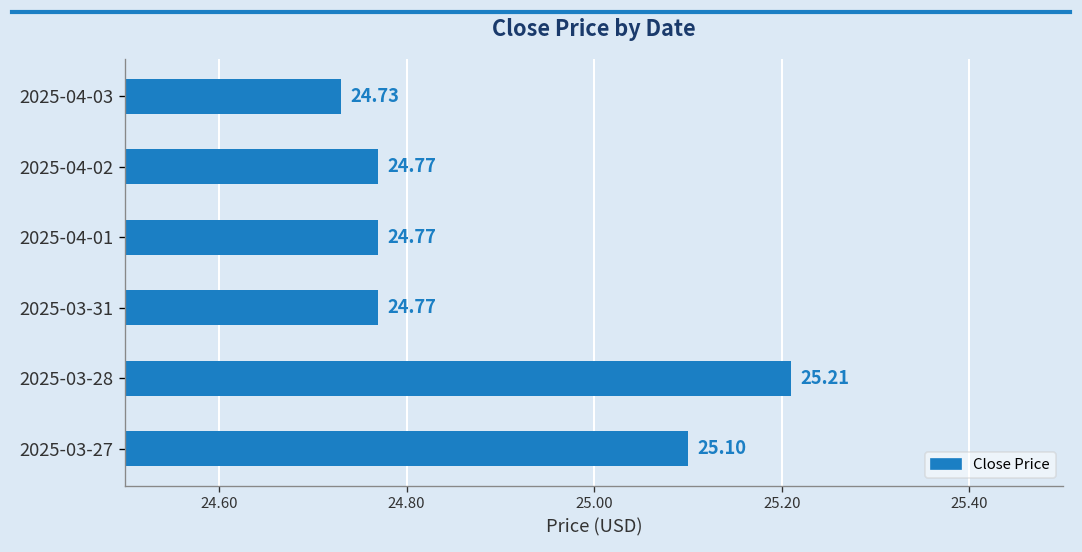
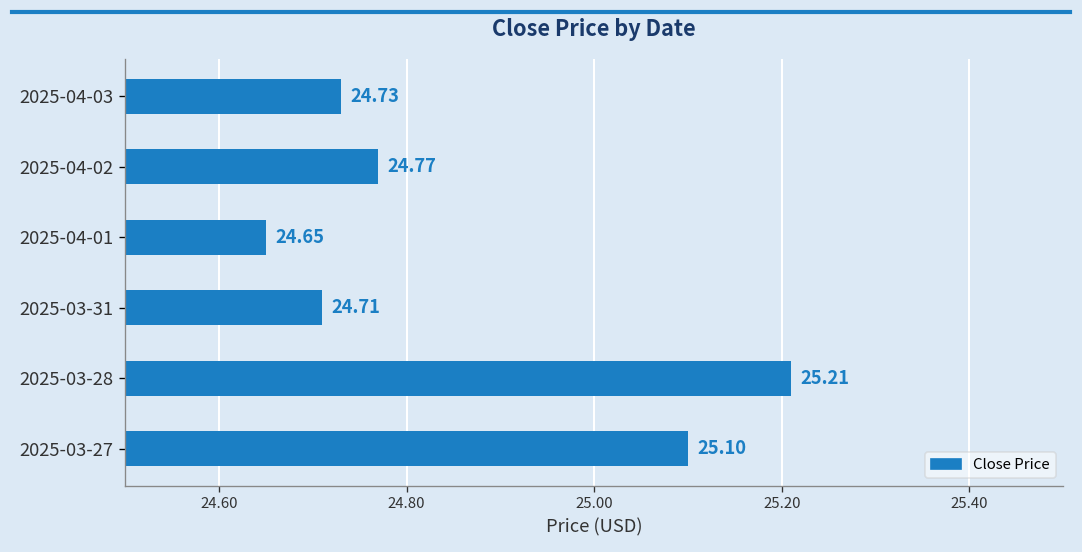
  {
    "2025-04-03": 24.73,
    "2025-04-02": 24.77,
-   "2025-04-01": 24.77,
-   "2025-03-31": 24.77,
+   "2025-04-01": 24.65,
+   "2025-03-31": 24.71,
    "2025-03-28": 25.21,
    "2025-03-27": 25.10
  }
